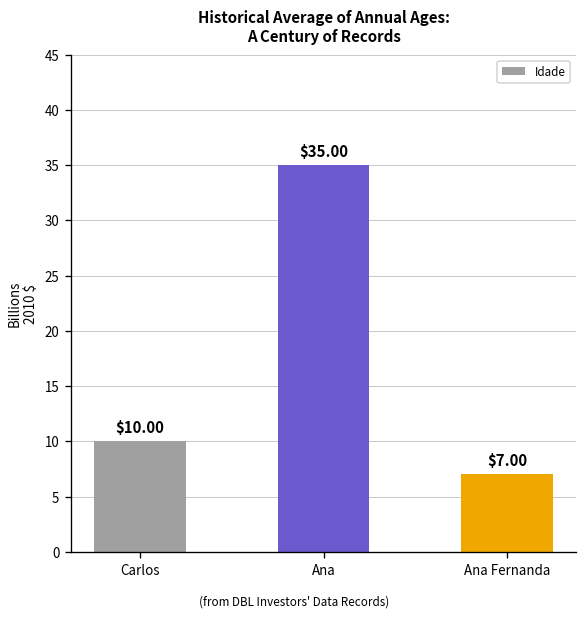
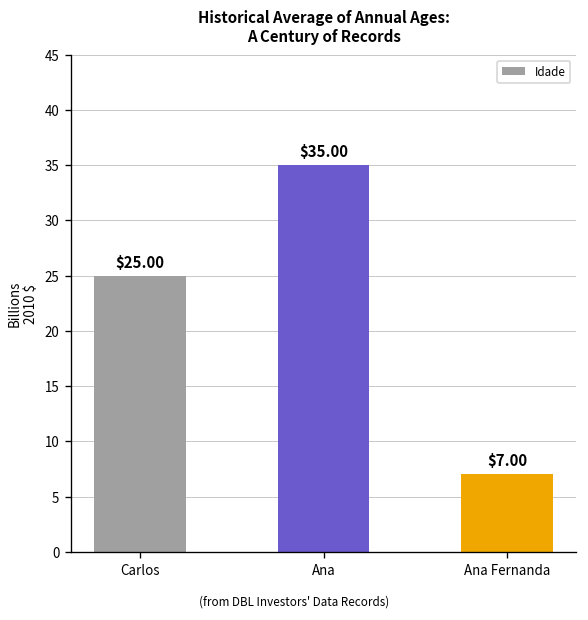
  {
-   "Carlos": "$10.00",
+   "Carlos": "$25.00",
    "Ana": "$35.00",
    "Ana Fernanda": "$7.00"
  }
